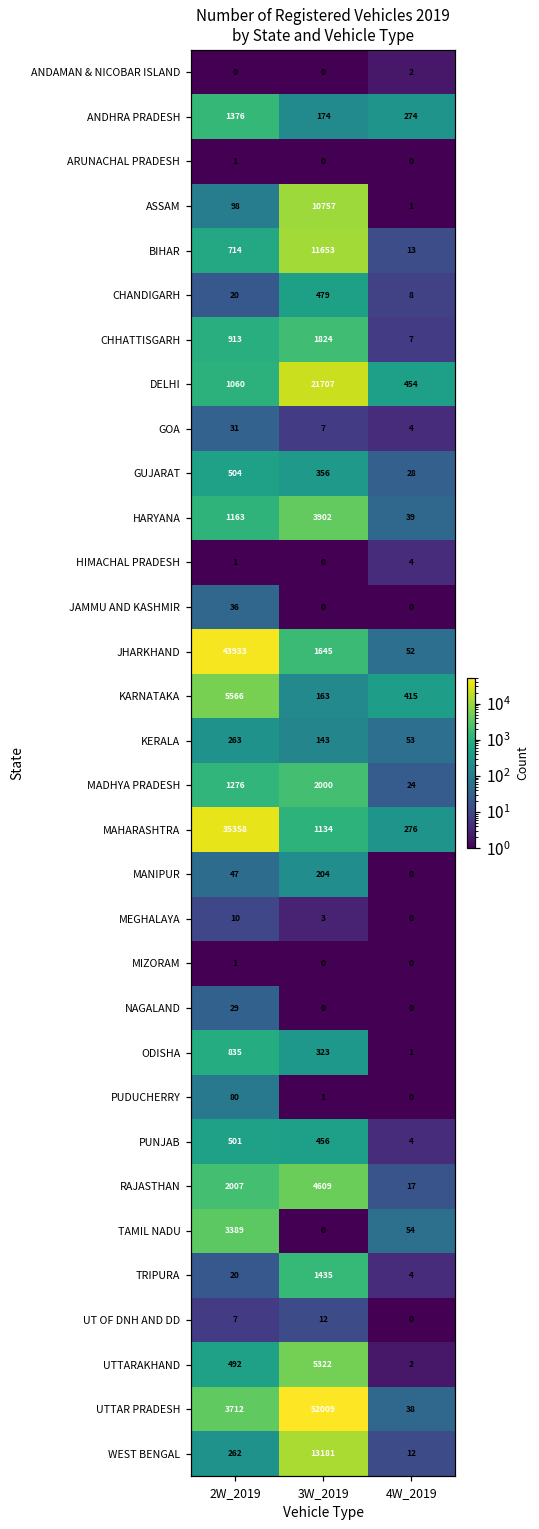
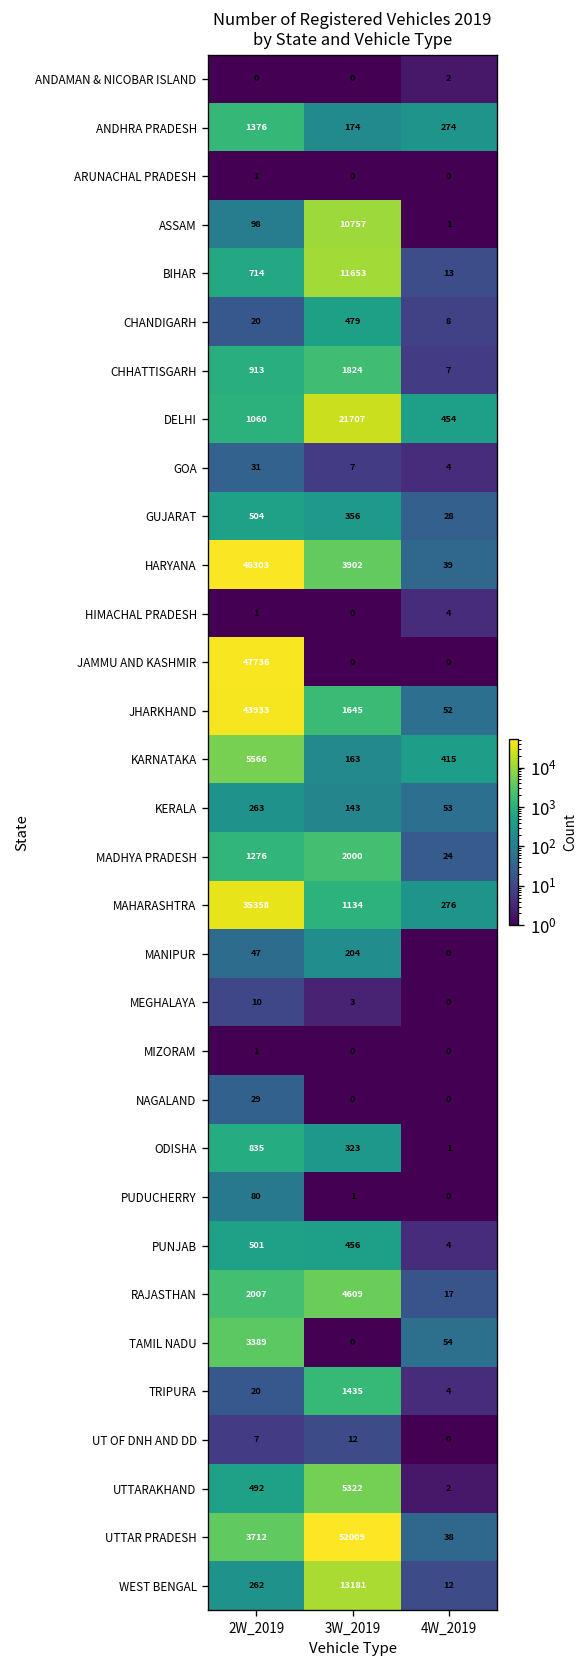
  {
    "ANDAMAN & NICOBAR ISLAND": {
      "2W_2019": 0,
      "3W_2019": 0,
      "4W_2019": 2
    },
    "ANDHRA PRADESH": {
      "2W_2019": 1376,
      "3W_2019": 174,
      "4W_2019": 274
    },
    "ARUNACHAL PRADESH": {
      "2W_2019": 1,
      "3W_2019": 0,
      "4W_2019": 0
    },
    "ASSAM": {
      "2W_2019": 98,
      "3W_2019": 10757,
      "4W_2019": 1
    },
    "BIHAR": {
      "2W_2019": 714,
      "3W_2019": 11653,
      "4W_2019": 13
    },
    "CHANDIGARH": {
      "2W_2019": 20,
      "3W_2019": 479,
      "4W_2019": 8
    },
    "CHHATTISGARH": {
      "2W_2019": 913,
      "3W_2019": 1824,
      "4W_2019": 7
    },
    "DELHI": {
      "2W_2019": 1060,
      "3W_2019": 21707,
      "4W_2019": 454
    },
    "GOA": {
      "2W_2019": 31,
      "3W_2019": 7,
      "4W_2019": 4
    },
    "GUJARAT": {
      "2W_2019": 504,
      "3W_2019": 356,
      "4W_2019": 28
    },
    "HARYANA": {
-     "2W_2019": 1163,
+     "2W_2019": 48303,
      "3W_2019": 3902,
      "4W_2019": 39
    },
    "HIMACHAL PRADESH": {
      "2W_2019": 1,
      "3W_2019": 0,
      "4W_2019": 4
    },
    "JAMMU AND KASHMIR": {
-     "2W_2019": 36,
+     "2W_2019": 47736,
      "3W_2019": 0,
      "4W_2019": 0
    },
    "JHARKHAND": {
      "2W_2019": 43933,
      "3W_2019": 1645,
      "4W_2019": 52
    },
    "KARNATAKA": {
      "2W_2019": 5566,
      "3W_2019": 163,
      "4W_2019": 415
    },
    "KERALA": {
      "2W_2019": 263,
      "3W_2019": 143,
      "4W_2019": 53
    },
    "MADHYA PRADESH": {
      "2W_2019": 1276,
      "3W_2019": 2000,
      "4W_2019": 24
    },
    "MAHARASHTRA": {
      "2W_2019": 35358,
      "3W_2019": 1134,
      "4W_2019": 276
    },
    "MANIPUR": {
      "2W_2019": 47,
      "3W_2019": 204,
      "4W_2019": 0
    },
    "MEGHALAYA": {
      "2W_2019": 10,
      "3W_2019": 3,
      "4W_2019": 0
    },
    "MIZORAM": {
      "2W_2019": 1,
      "3W_2019": 0,
      "4W_2019": 0
    },
    "NAGALAND": {
      "2W_2019": 29,
      "3W_2019": 0,
      "4W_2019": 0
    },
    "ODISHA": {
      "2W_2019": 835,
      "3W_2019": 323,
      "4W_2019": 1
    },
    "PUDUCHERRY": {
      "2W_2019": 80,
      "3W_2019": 1,
      "4W_2019": 0
    },
    "PUNJAB": {
      "2W_2019": 501,
      "3W_2019": 456,
      "4W_2019": 4
    },
    "RAJASTHAN": {
      "2W_2019": 2007,
      "3W_2019": 4609,
      "4W_2019": 17
    },
    "TAMIL NADU": {
      "2W_2019": 3389,
      "3W_2019": 0,
      "4W_2019": 54
    },
    "TRIPURA": {
      "2W_2019": 20,
      "3W_2019": 1435,
      "4W_2019": 4
    },
    "UT OF DNH AND DD": {
      "2W_2019": 7,
      "3W_2019": 12,
      "4W_2019": 0
    },
    "UTTARAKHAND": {
      "2W_2019": 492,
      "3W_2019": 5322,
      "4W_2019": 2
    },
    "UTTAR PRADESH": {
      "2W_2019": 3712,
      "3W_2019": 52009,
      "4W_2019": 38
    },
    "WEST BENGAL": {
      "2W_2019": 262,
      "3W_2019": 13181,
      "4W_2019": 12
    }
  }
